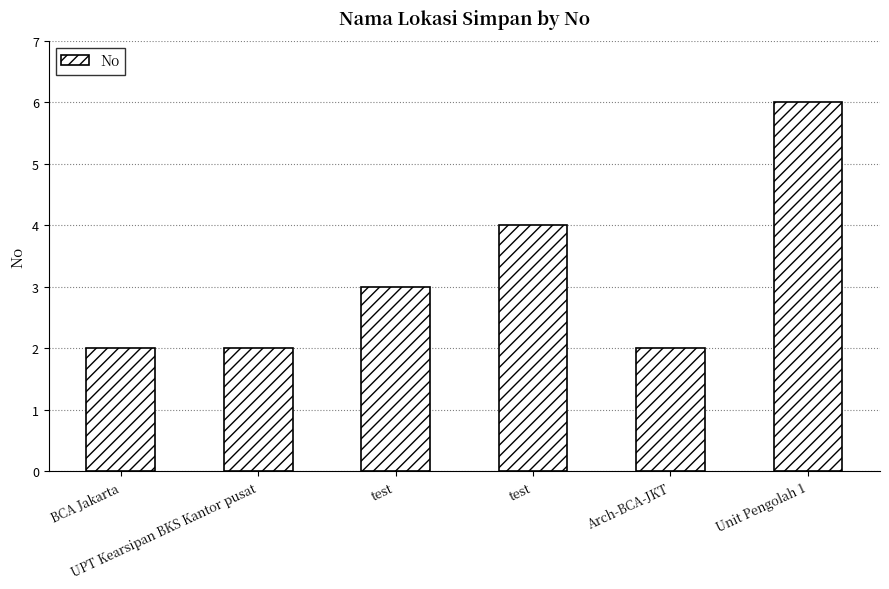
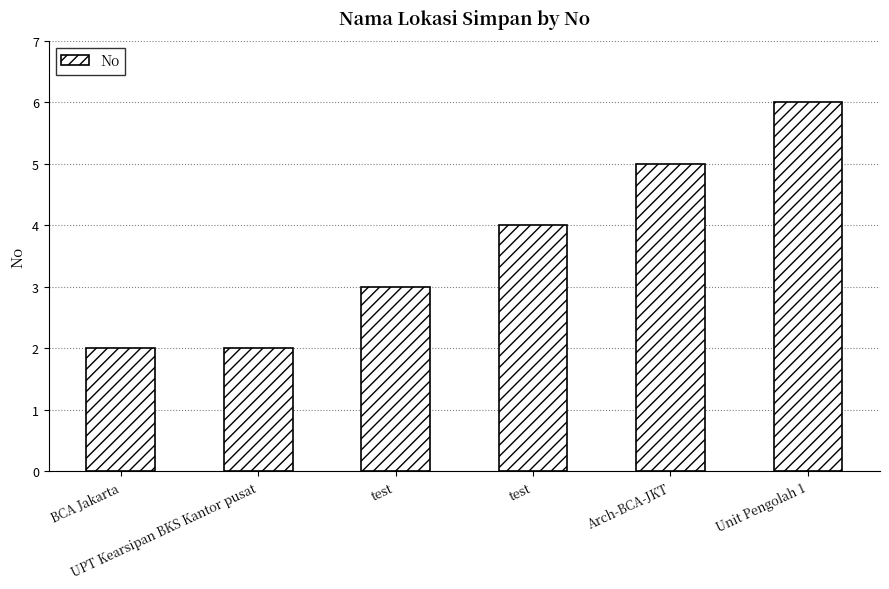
  {
    "BCA Jakarta": 2,
    "UPT Kearsipan BKS Kantor pusat": 2,
-   "Arch-BCA-JKT": 2,
+   "Arch-BCA-JKT": 5,
    "Unit Pengolah 1": 6
  }
